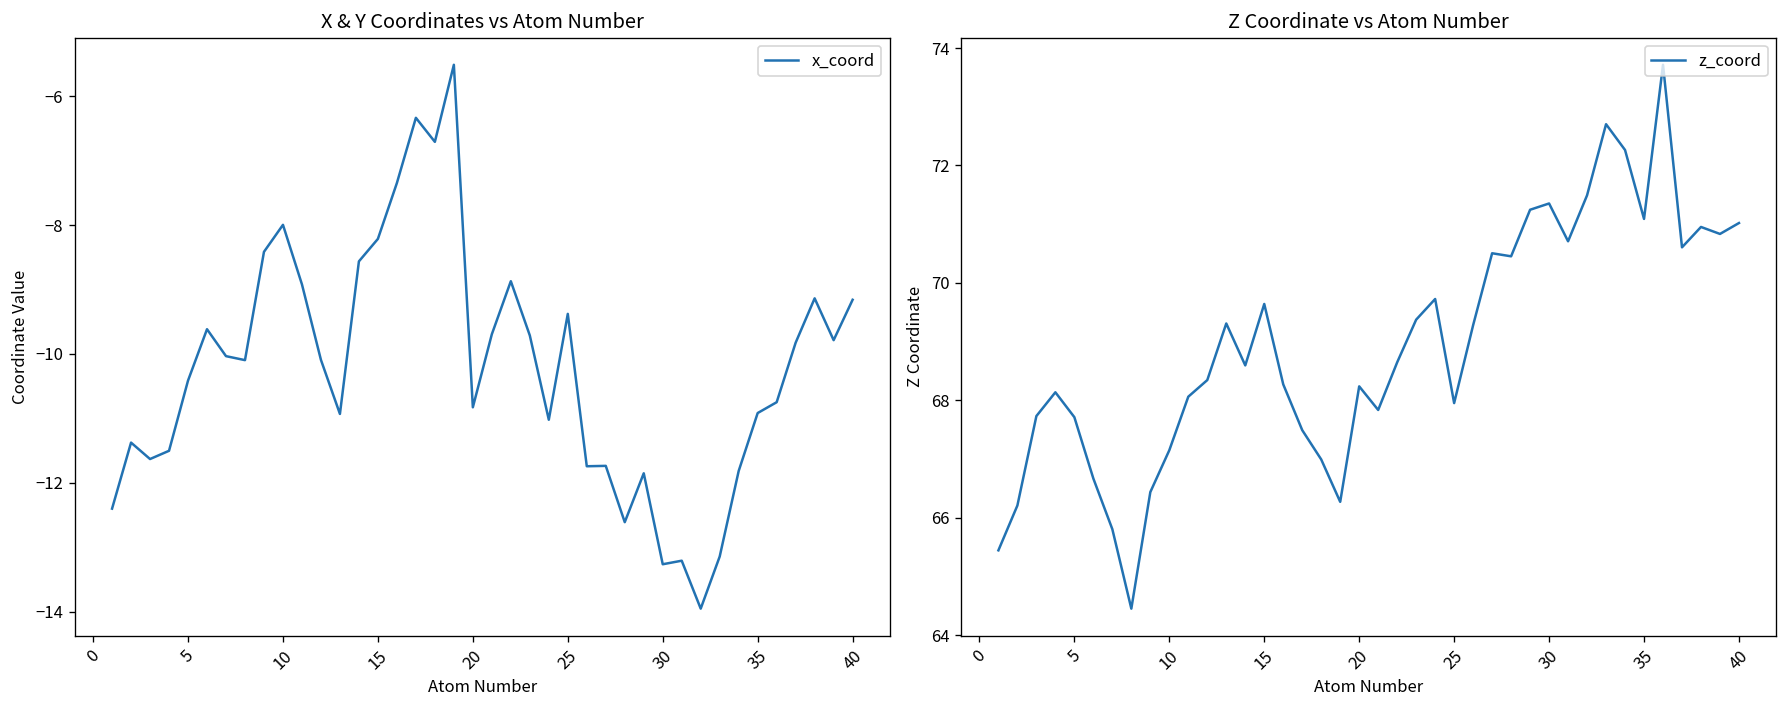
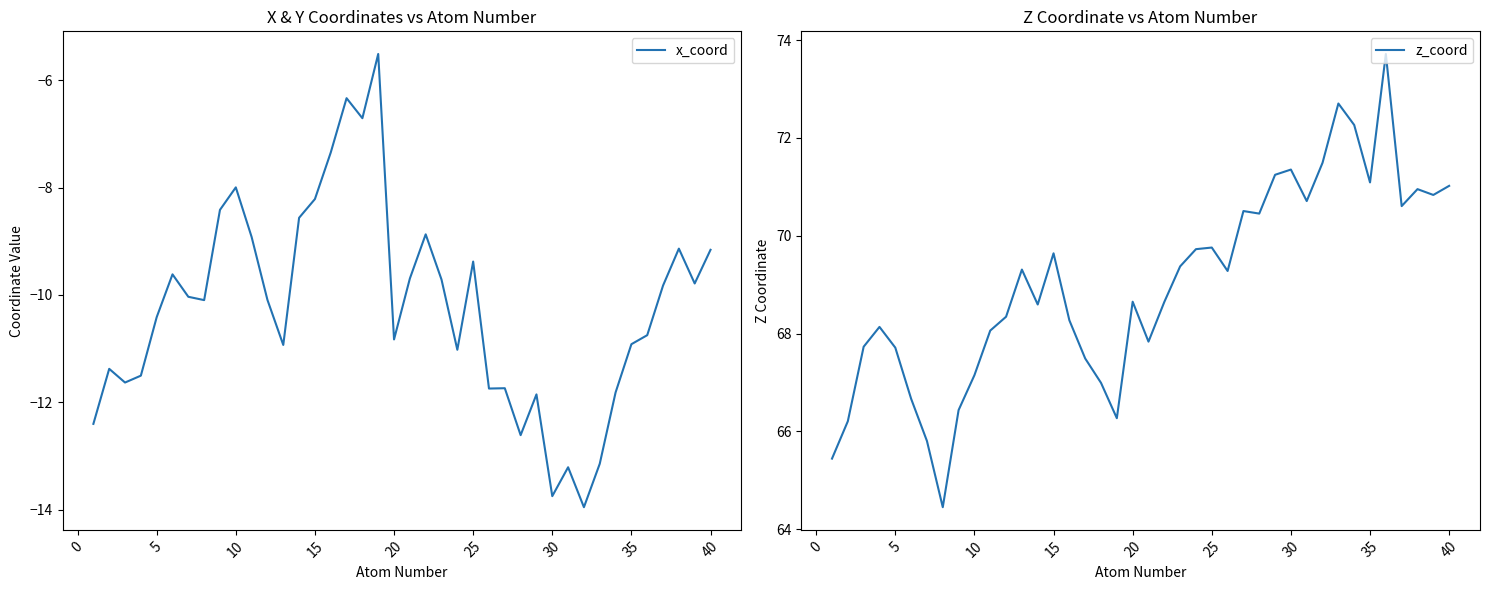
  {
    "X & Y Coordinates vs Atom Number": {
      "5": -10.4,
      "10": -8.0,
      "15": -8.2,
      "20": -10.8,
      "25": -9.4,
-     "30": -13.3,
+     "30": -13.7,
      "35": -10.9,
      "40": -9.2
    },
    "Z Coordinate vs Atom Number": {
      "5": 67.7,
      "10": 67.1,
      "15": 69.6,
-     "20": 68.2,
-     "25": 68.0,
+     "20": 68.7,
+     "25": 69.8,
      "30": 71.4,
      "35": 71.1,
      "40": 71.0
    }
  }
